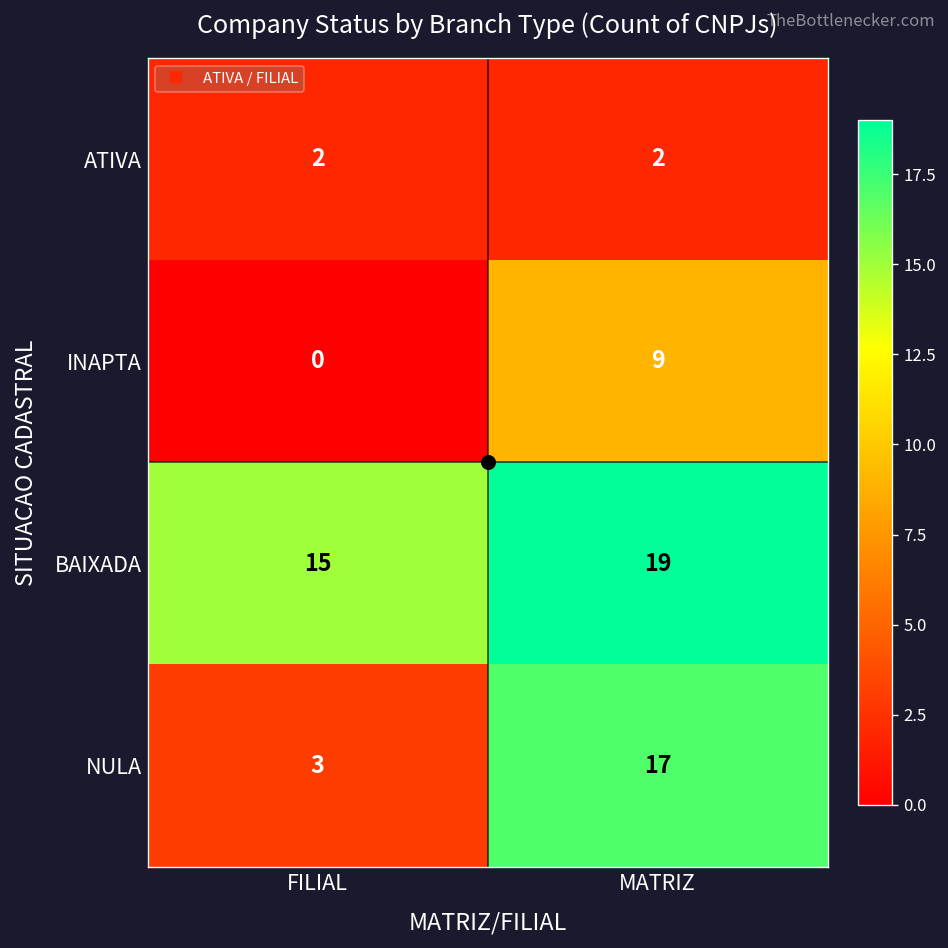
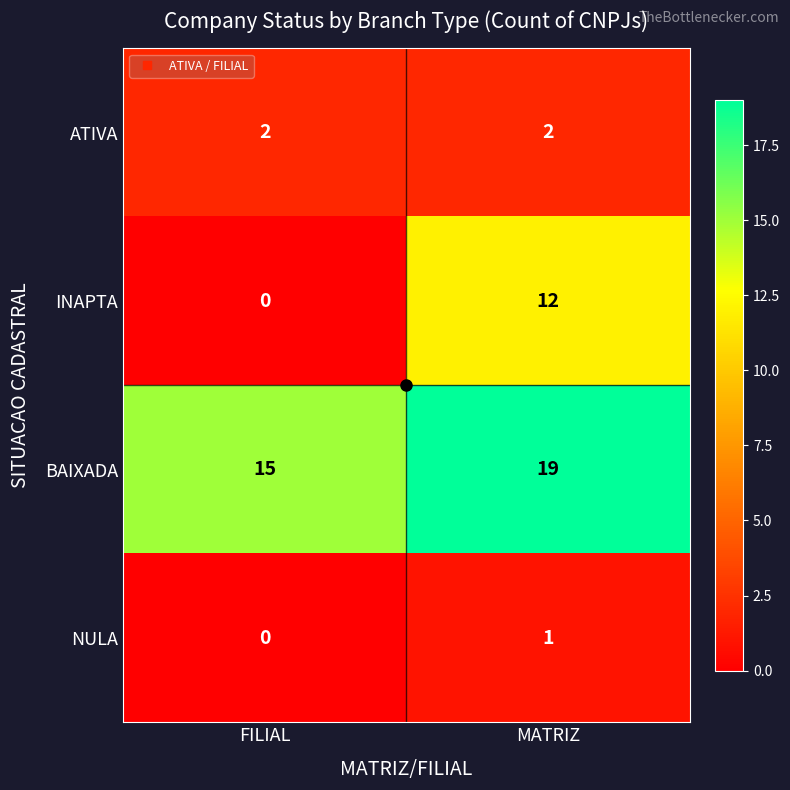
  {
    "ATIVA": {
      "FILIAL": 2,
      "MATRIZ": 2
    },
    "INAPTA": {
      "FILIAL": 0,
-     "MATRIZ": 9
+     "MATRIZ": 12
    },
    "BAIXADA": {
      "FILIAL": 15,
      "MATRIZ": 19
    },
    "NULA": {
-     "FILIAL": 3,
-     "MATRIZ": 17
+     "FILIAL": 0,
+     "MATRIZ": 1
    }
  }
